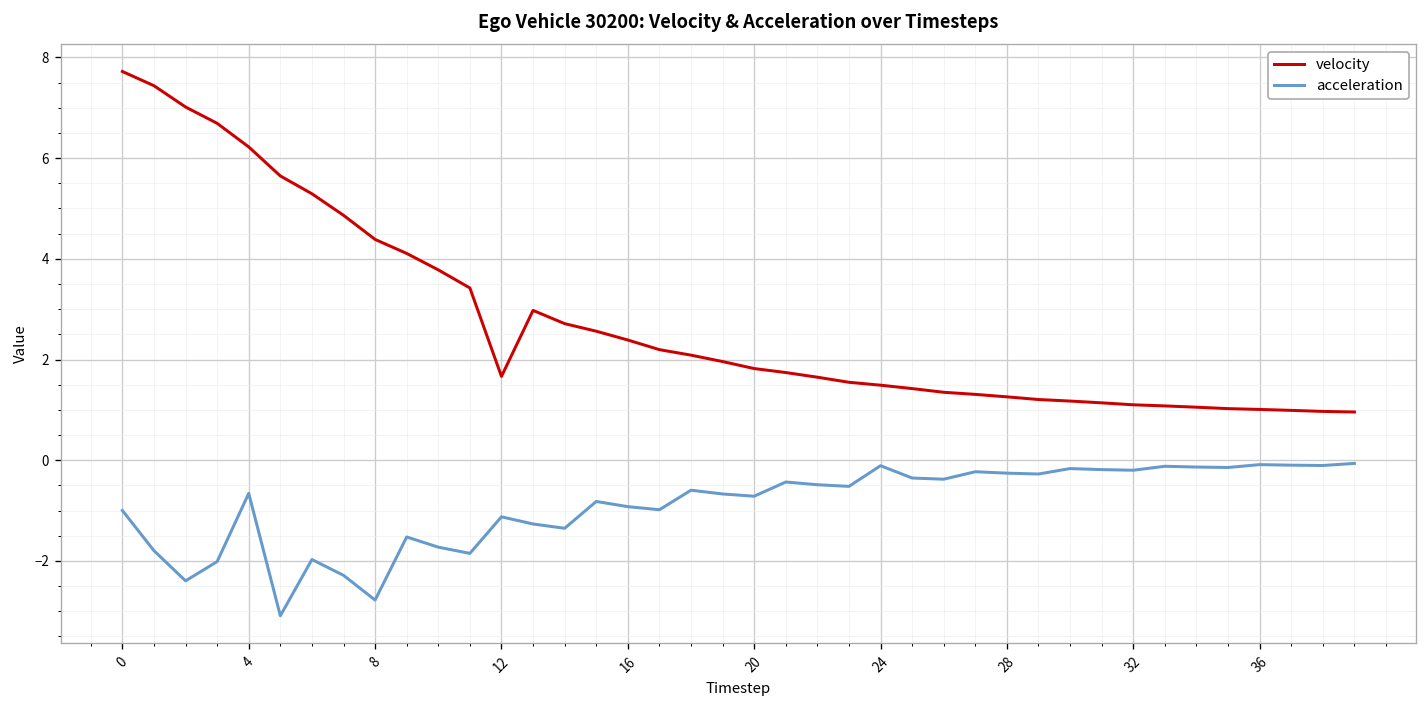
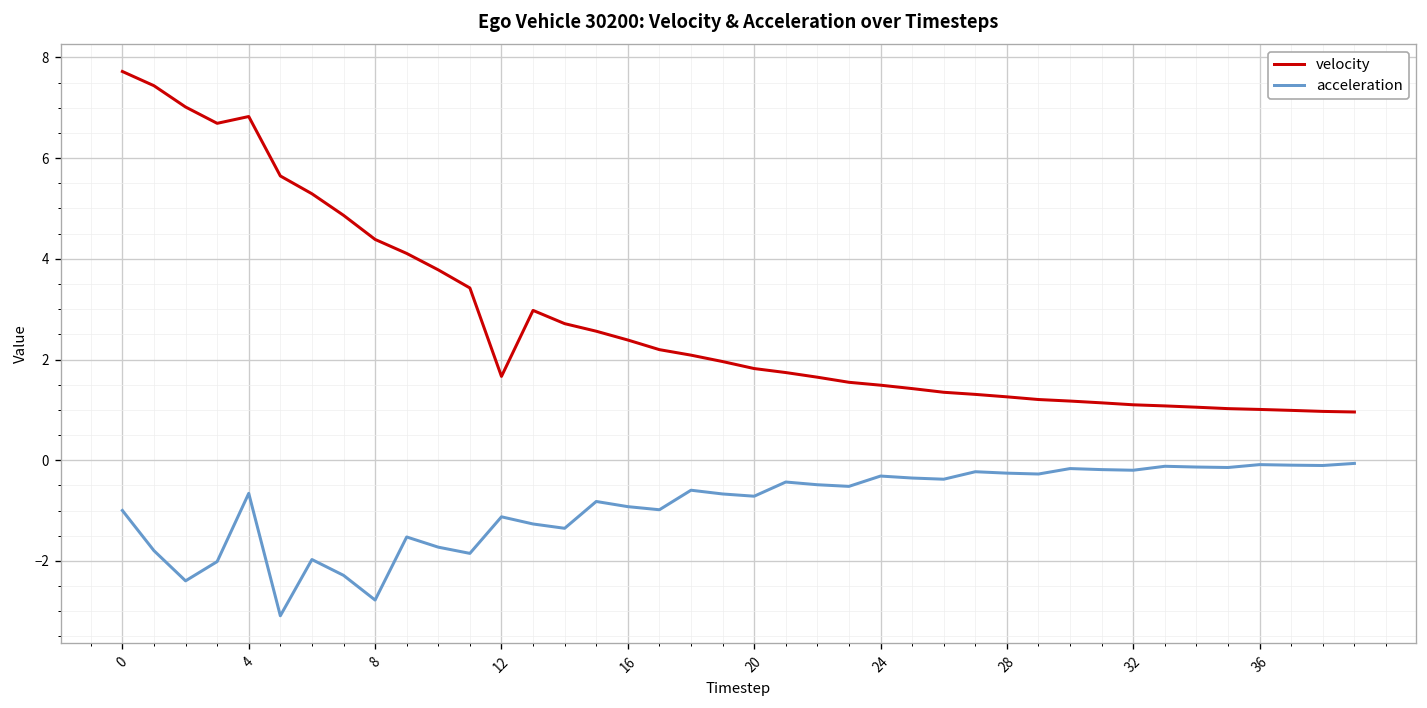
  {
    "velocity": {
      "0": 7.7,
-     "4": 6.2,
+     "4": 6.8,
      "8": 4.4,
      "12": 1.7,
      "16": 2.4,
      "20": 1.8,
      "24": 1.5,
      "28": 1.3,
      "32": 1.1,
      "36": 1.0
    },
    "acceleration": {
      "0": -1.0,
      "4": -0.7,
      "8": -2.8,
      "12": -1.1,
      "16": -0.9,
      "20": -0.7,
-     "24": -0.1,
+     "24": -0.3,
      "28": -0.3,
      "32": -0.2,
      "36": -0.1
    }
  }
